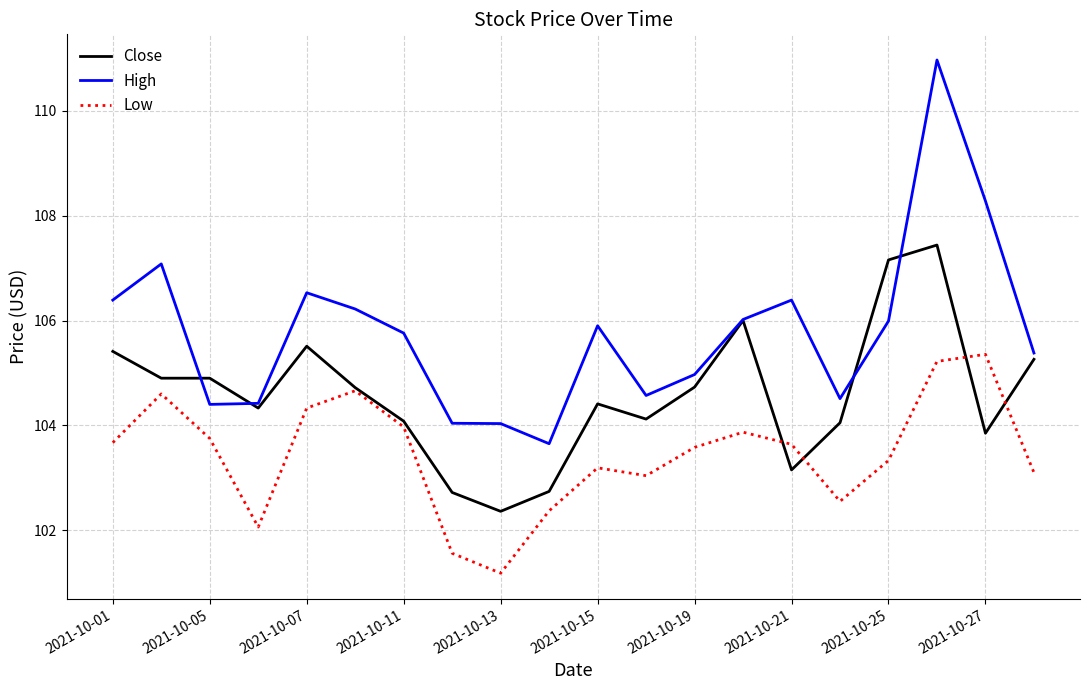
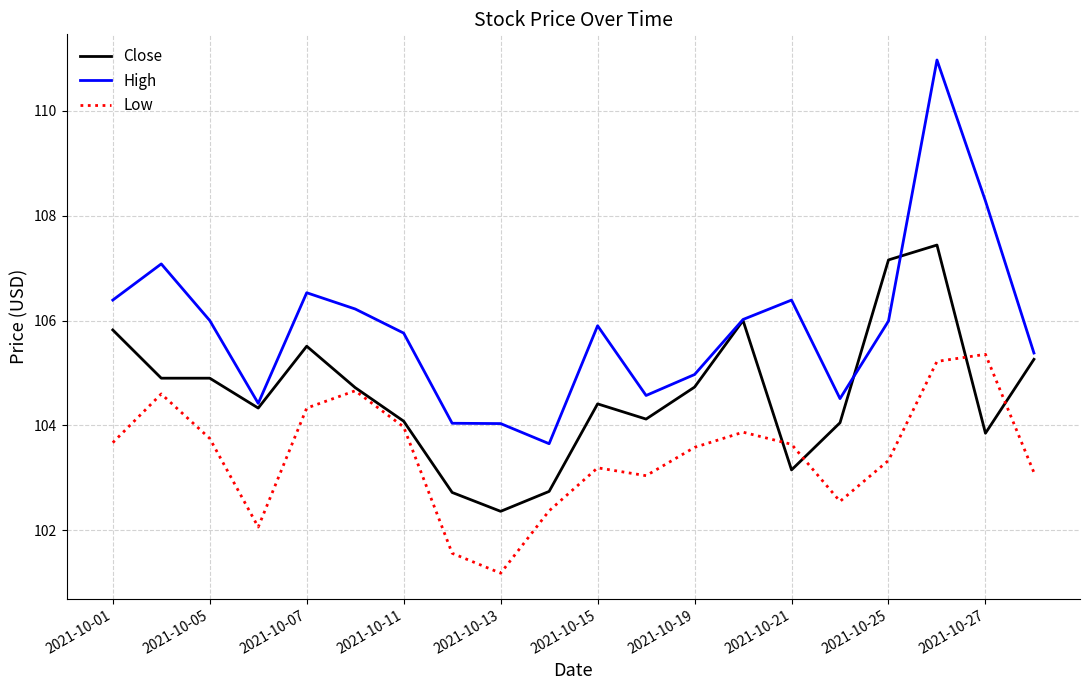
  {
    "Close": {
-     "2021-10-01": 105.4,
+     "2021-10-01": 105.8,
      "2021-10-05": 104.9,
      "2021-10-07": 105.5,
      "2021-10-11": 104.1,
      "2021-10-13": 102.4,
      "2021-10-15": 104.4,
      "2021-10-19": 104.7,
      "2021-10-21": 103.2,
      "2021-10-25": 107.2,
      "2021-10-27": 103.8
    },
    "High": {
      "2021-10-01": 106.4,
-     "2021-10-05": 104.4,
+     "2021-10-05": 106.0,
      "2021-10-07": 106.5,
      "2021-10-11": 105.8,
      "2021-10-13": 104.0,
      "2021-10-15": 105.9,
      "2021-10-19": 105.0,
      "2021-10-21": 106.4,
      "2021-10-25": 106.0,
      "2021-10-27": 108.3
    },
    "Low": {
      "2021-10-01": 103.7,
      "2021-10-05": 103.8,
      "2021-10-07": 104.3,
      "2021-10-11": 104.0,
      "2021-10-13": 101.2,
      "2021-10-15": 103.2,
      "2021-10-19": 103.6,
      "2021-10-21": 103.6,
      "2021-10-25": 103.3,
      "2021-10-27": 105.4
    }
  }
